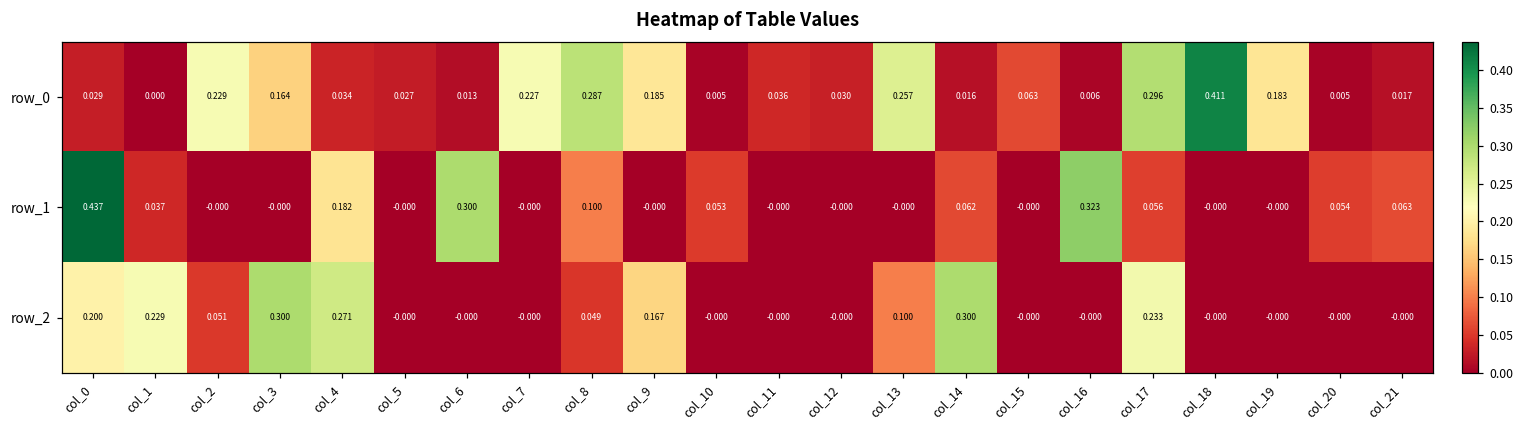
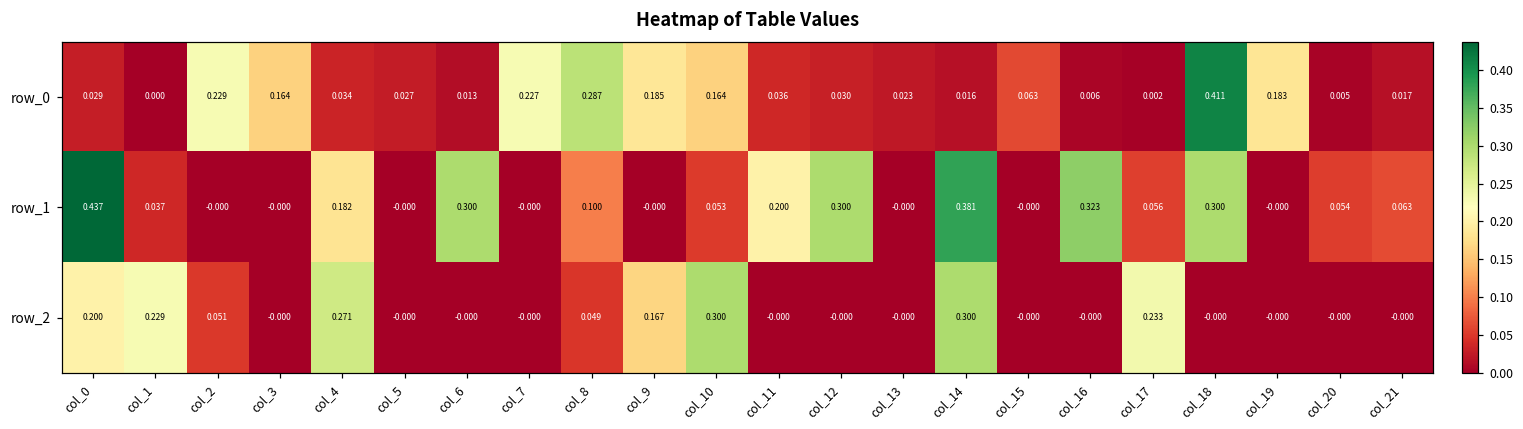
  {
    "row_0": {
      "col_0": 0.029,
      "col_1": 0.000,
      "col_2": 0.229,
      "col_3": 0.164,
      "col_4": 0.034,
      "col_5": 0.027,
      "col_6": 0.013,
      "col_7": 0.227,
      "col_8": 0.287,
      "col_9": 0.185,
-     "col_10": 0.005,
+     "col_10": 0.164,
      "col_11": 0.036,
      "col_12": 0.030,
-     "col_13": 0.257,
+     "col_13": 0.023,
      "col_14": 0.016,
      "col_15": 0.063,
      "col_16": 0.006,
-     "col_17": 0.296,
+     "col_17": 0.002,
      "col_18": 0.411,
      "col_19": 0.183,
      "col_20": 0.005,
      "col_21": 0.017
    },
    "row_1": {
      "col_0": 0.437,
      "col_1": 0.037,
      "col_2": -0.000,
      "col_3": -0.000,
      "col_4": 0.182,
      "col_5": -0.000,
      "col_6": 0.300,
      "col_7": -0.000,
      "col_8": 0.100,
      "col_9": -0.000,
      "col_10": 0.053,
-     "col_11": -0.000,
-     "col_12": -0.000,
+     "col_11": 0.200,
+     "col_12": 0.300,
      "col_13": -0.000,
-     "col_14": 0.062,
+     "col_14": 0.381,
      "col_15": -0.000,
      "col_16": 0.323,
      "col_17": 0.056,
-     "col_18": -0.000,
+     "col_18": 0.300,
      "col_19": -0.000,
      "col_20": 0.054,
      "col_21": 0.063
    },
    "row_2": {
      "col_0": 0.200,
      "col_1": 0.229,
      "col_2": 0.051,
-     "col_3": 0.300,
+     "col_3": -0.000,
      "col_4": 0.271,
      "col_5": -0.000,
      "col_6": -0.000,
      "col_7": -0.000,
      "col_8": 0.049,
      "col_9": 0.167,
-     "col_10": -0.000,
+     "col_10": 0.300,
      "col_11": -0.000,
      "col_12": -0.000,
-     "col_13": 0.100,
+     "col_13": -0.000,
      "col_14": 0.300,
      "col_15": -0.000,
      "col_16": -0.000,
      "col_17": 0.233,
      "col_18": -0.000,
      "col_19": -0.000,
      "col_20": -0.000,
      "col_21": -0.000
    }
  }
